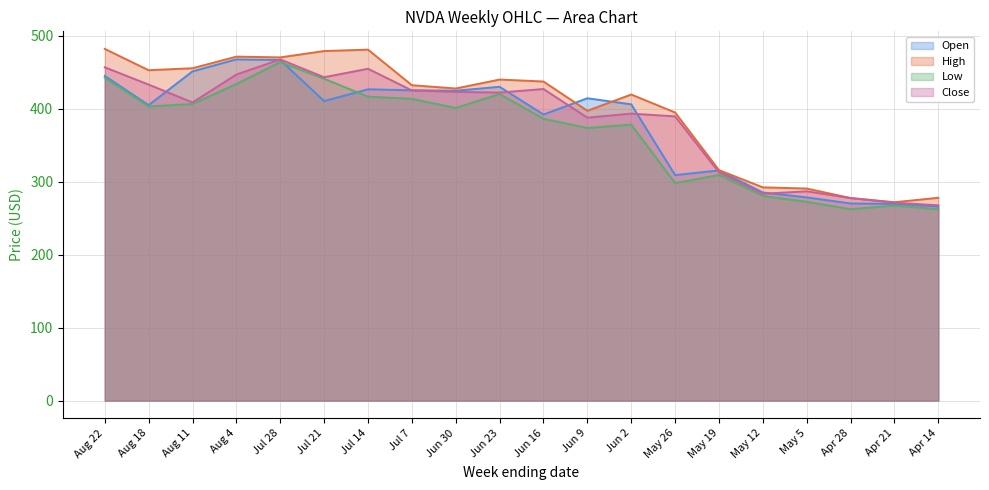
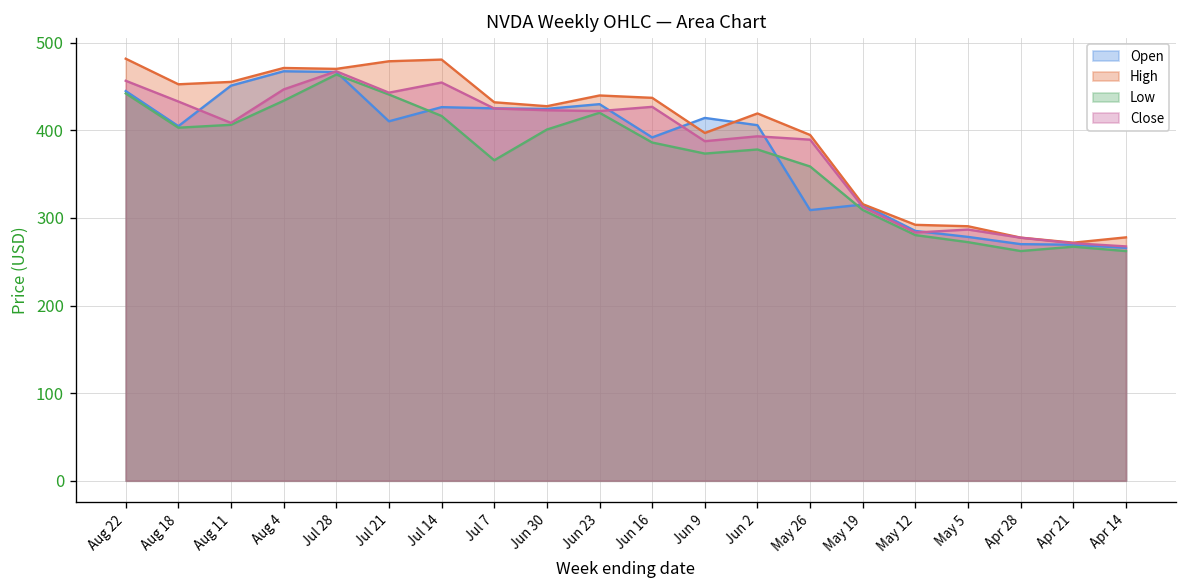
  {
    "Open": {
      "Aug 11": 450,
      "Aug 4": 470,
      "Jul 21": 410,
      "Jul 14": 430,
      "Jun 23": 430,
      "Jun 16": 390,
      "Jun 9": 410,
      "Jun 2": 410,
      "May 26": 310,
      "May 5": 280,
      "Apr 28": 270
    },
    "Low": {
      "Aug 4": 430,
      "Jul 14": 420,
-     "Jul 7": 410,
+     "Jul 7": 370,
      "Jun 30": 400,
      "Jun 16": 390,
      "Jun 9": 370,
      "Jun 2": 380,
-     "May 26": 300,
+     "May 26": 360,
      "May 19": 310,
      "May 5": 270,
      "Apr 28": 260,
      "Apr 14": 260
    }
  }
